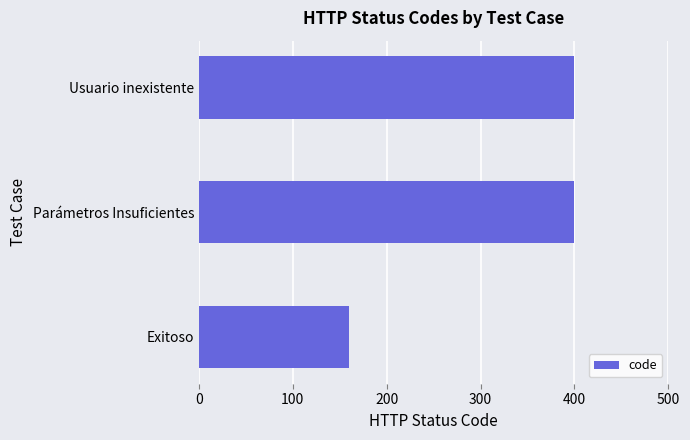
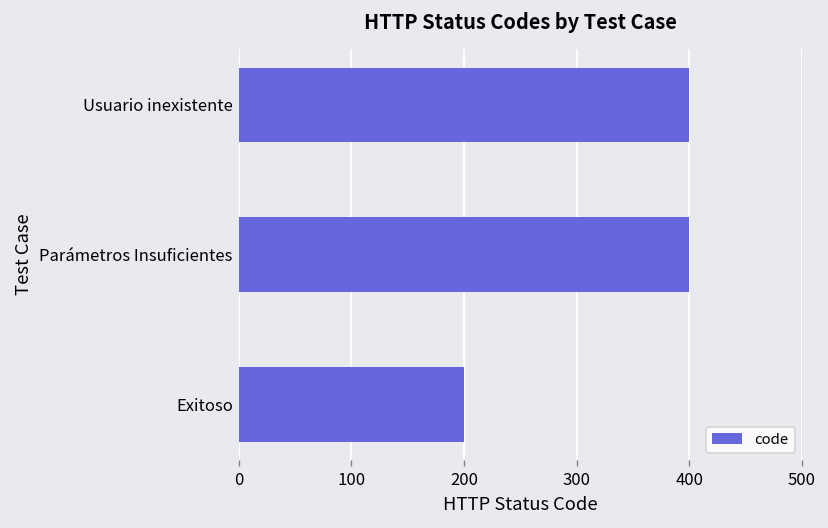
  {
    "Usuario inexistente": 400,
    "Parámetros Insuficientes": 400,
-   "Exitoso": 160
+   "Exitoso": 200
  }
